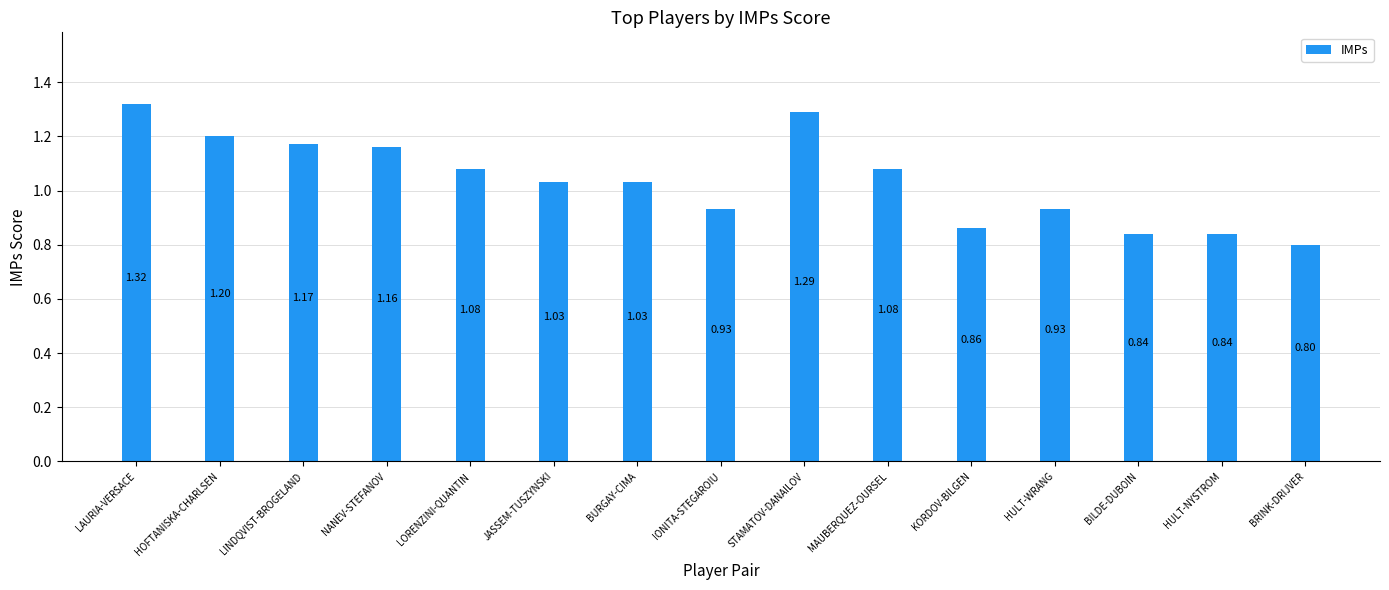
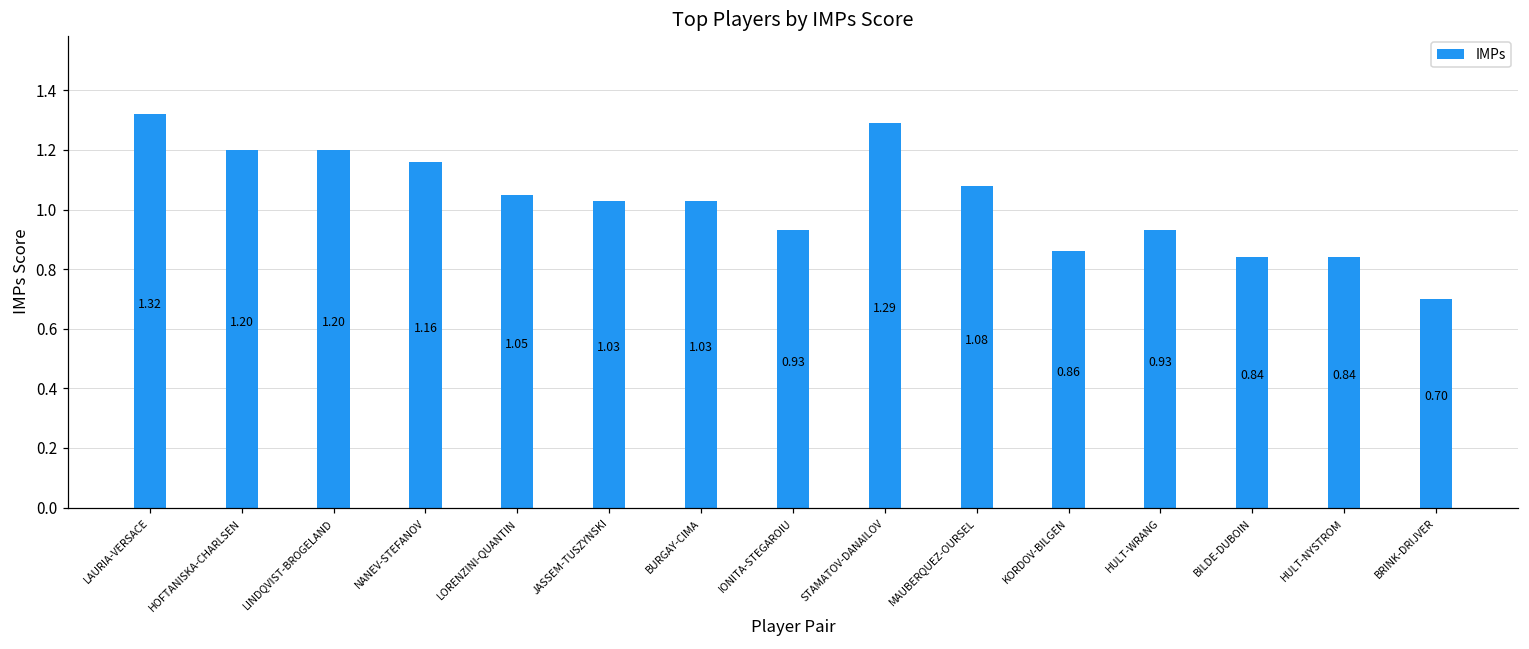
  {
    "LAURIA-VERSACE": 1.32,
    "HOFTANISKA-CHARLSEN": 1.20,
-   "LINDQVIST-BROGELAND": 1.17,
+   "LINDQVIST-BROGELAND": 1.20,
    "NANEV-STEFANOV": 1.16,
-   "LORENZINI-QUANTIN": 1.08,
+   "LORENZINI-QUANTIN": 1.05,
    "JASSEM-TUSZYNSKI": 1.03,
    "BURGAY-CIMA": 1.03,
    "IONITA-STEGAROIU": 0.93,
    "STAMATOV-DANAILOV": 1.29,
    "MAUBERQUEZ-OURSEL": 1.08,
    "KORDOV-BILGEN": 0.86,
    "HULT-WRANG": 0.93,
    "BILDE-DUBOIN": 0.84,
    "HULT-NYSTROM": 0.84,
-   "BRINK-DRIJVER": 0.80
+   "BRINK-DRIJVER": 0.70
  }
